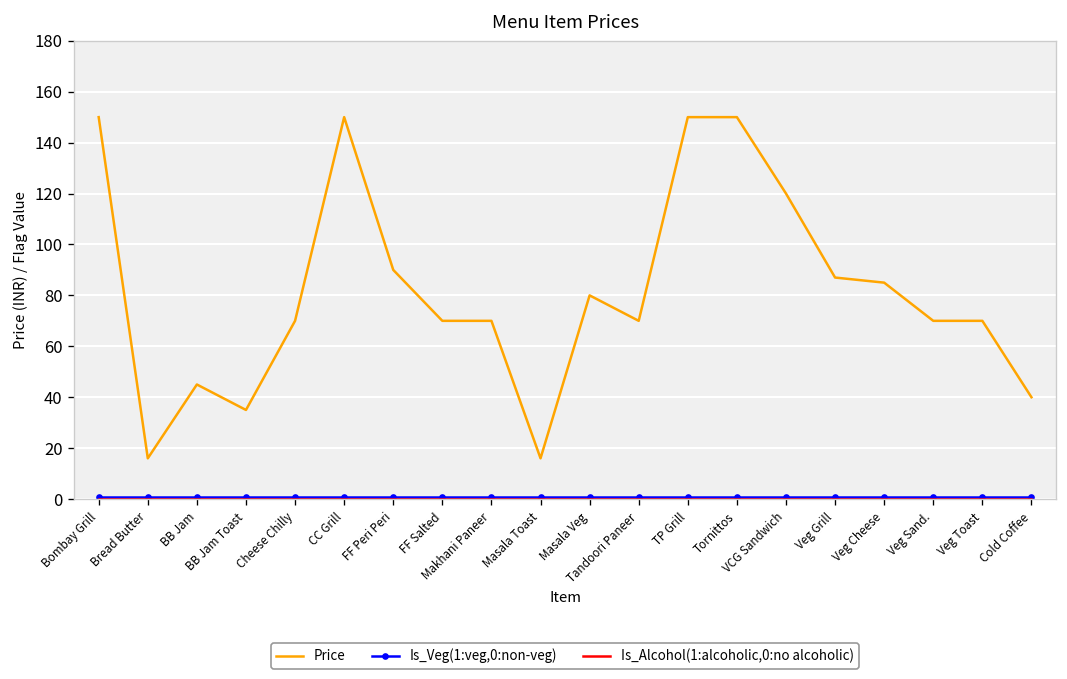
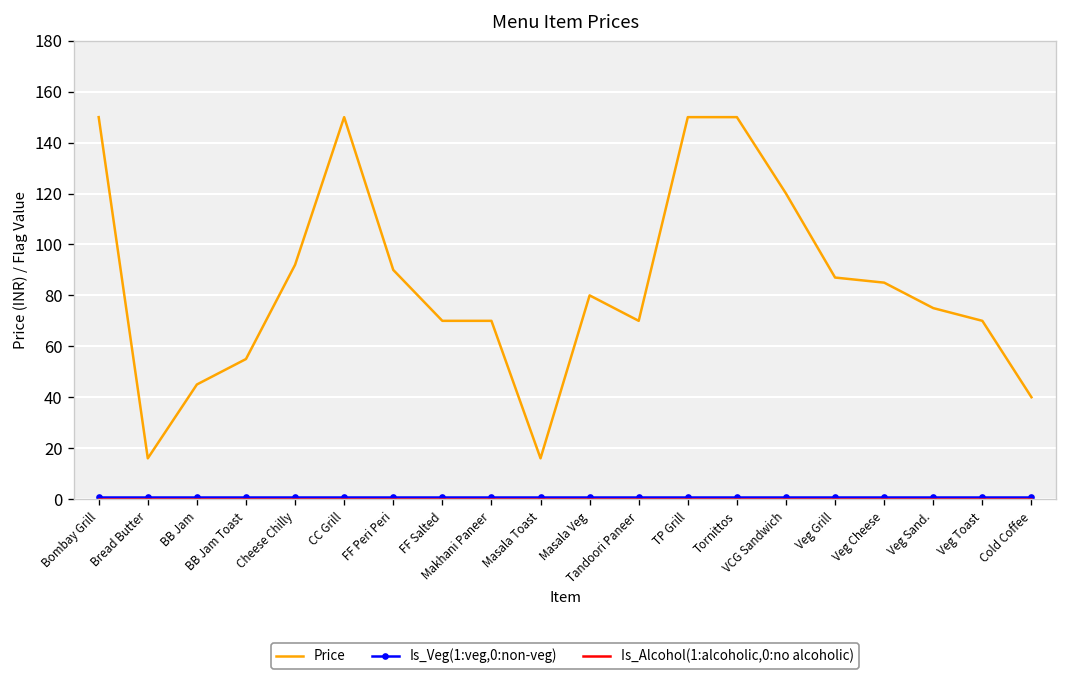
  {
    "Price": {
      "Bombay Grill": 150,
      "Bread Butter": 16,
      "BB Jam": 45,
-     "BB Jam Toast": 35,
-     "Cheese Chilly": 70,
+     "BB Jam Toast": 55,
+     "Cheese Chilly": 92,
      "CC Grill": 150,
      "FF Peri Peri": 90,
      "FF Salted": 70,
      "Makhani Paneer": 70,
      "Masala Toast": 16,
      "Masala Veg": 80,
      "Tandoori Paneer": 70,
      "TP Grill": 150,
      "Tornittos": 150,
      "VCG Sandwich": 120,
      "Veg Grill": 87,
      "Veg Cheese": 85,
-     "Veg Sand.": 70,
+     "Veg Sand.": 75,
      "Veg Toast": 70,
      "Cold Coffee": 40
    }
  }
